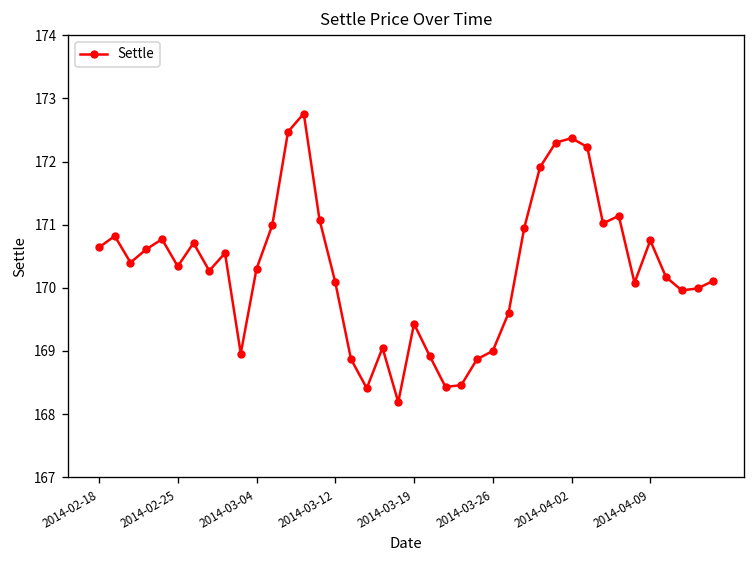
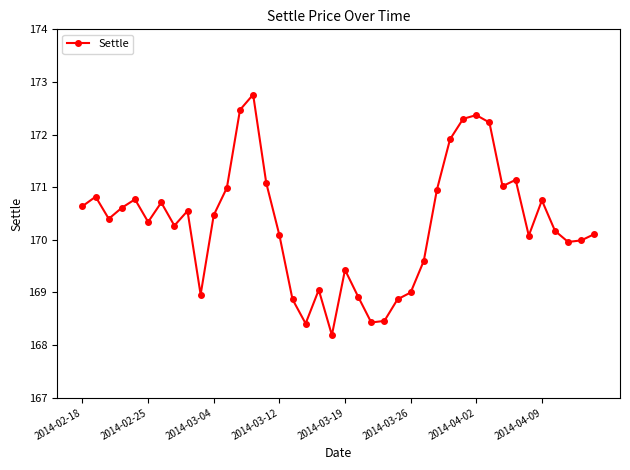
  {
    "2014-02-18": 170.6,
    "2014-02-25": 170.3,
-   "2014-03-04": 170.3,
+   "2014-03-04": 170.5,
    "2014-03-12": 170.1,
    "2014-03-19": 169.4,
    "2014-03-26": 169.0,
    "2014-04-02": 172.4,
    "2014-04-09": 170.8
  }
